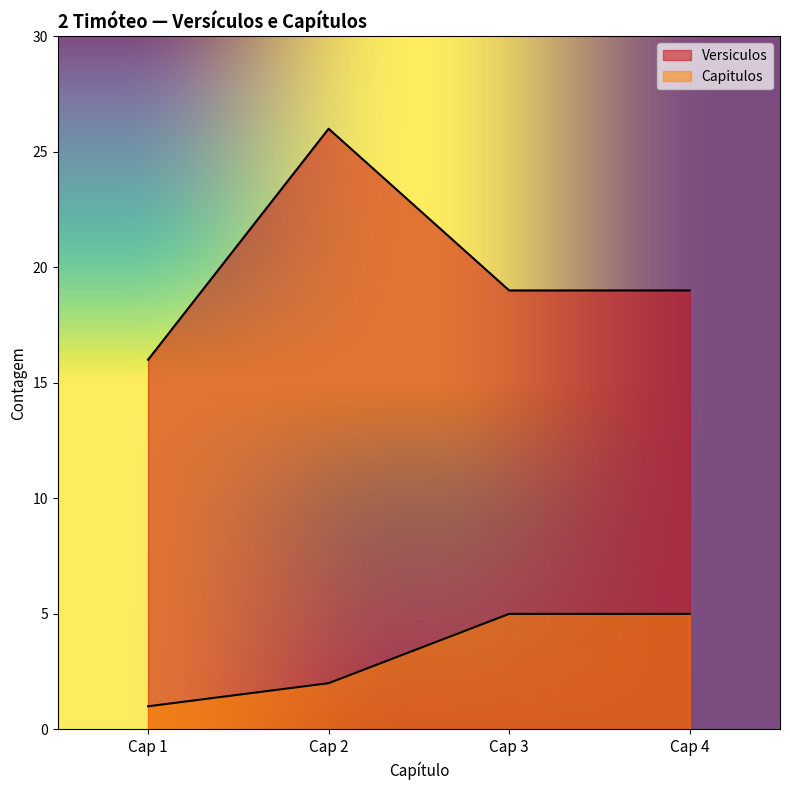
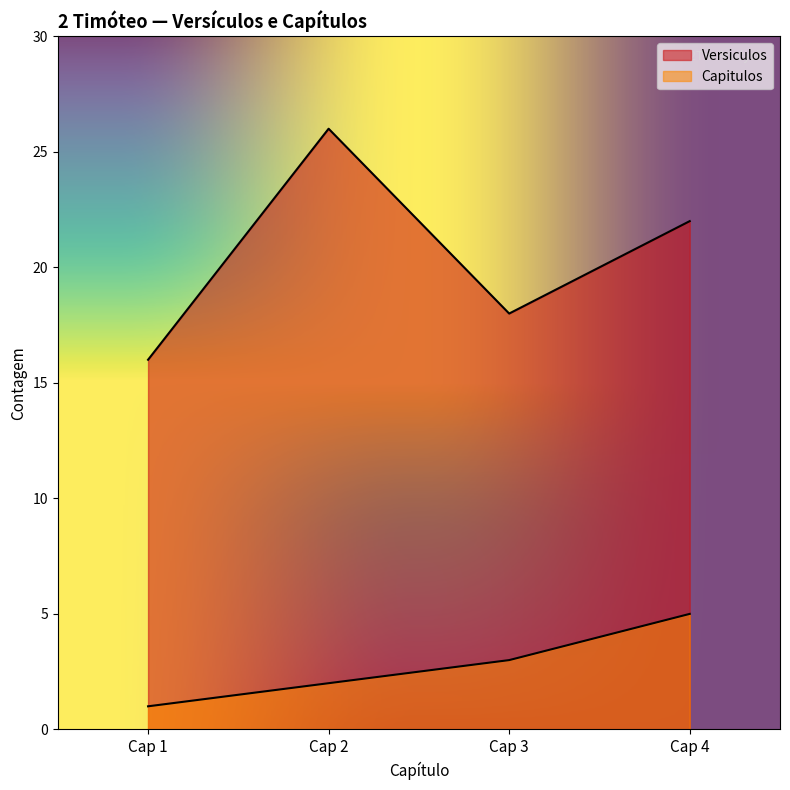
  {
    "Versiculos": {
      "Cap 1": 16,
      "Cap 2": 26,
-     "Cap 3": 19,
-     "Cap 4": 19
+     "Cap 3": 18,
+     "Cap 4": 22
    },
    "Capitulos": {
      "Cap 1": 1,
      "Cap 2": 2,
-     "Cap 3": 5,
+     "Cap 3": 3,
      "Cap 4": 5
    }
  }
